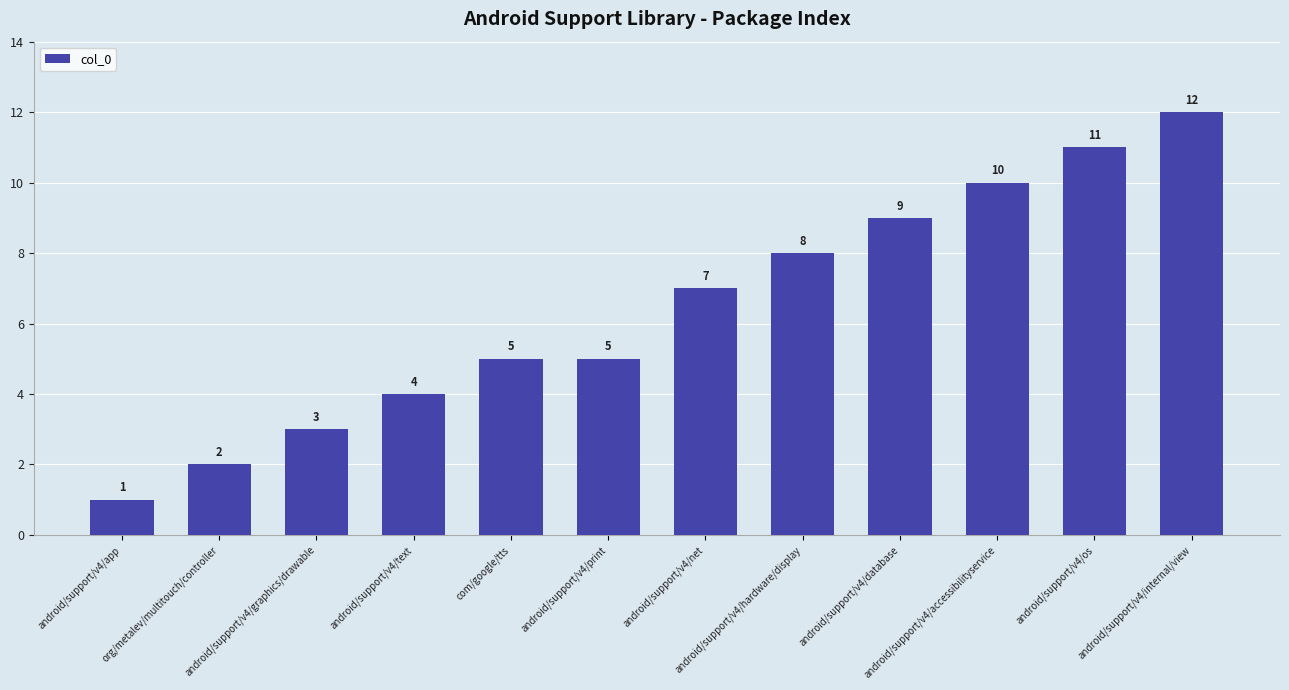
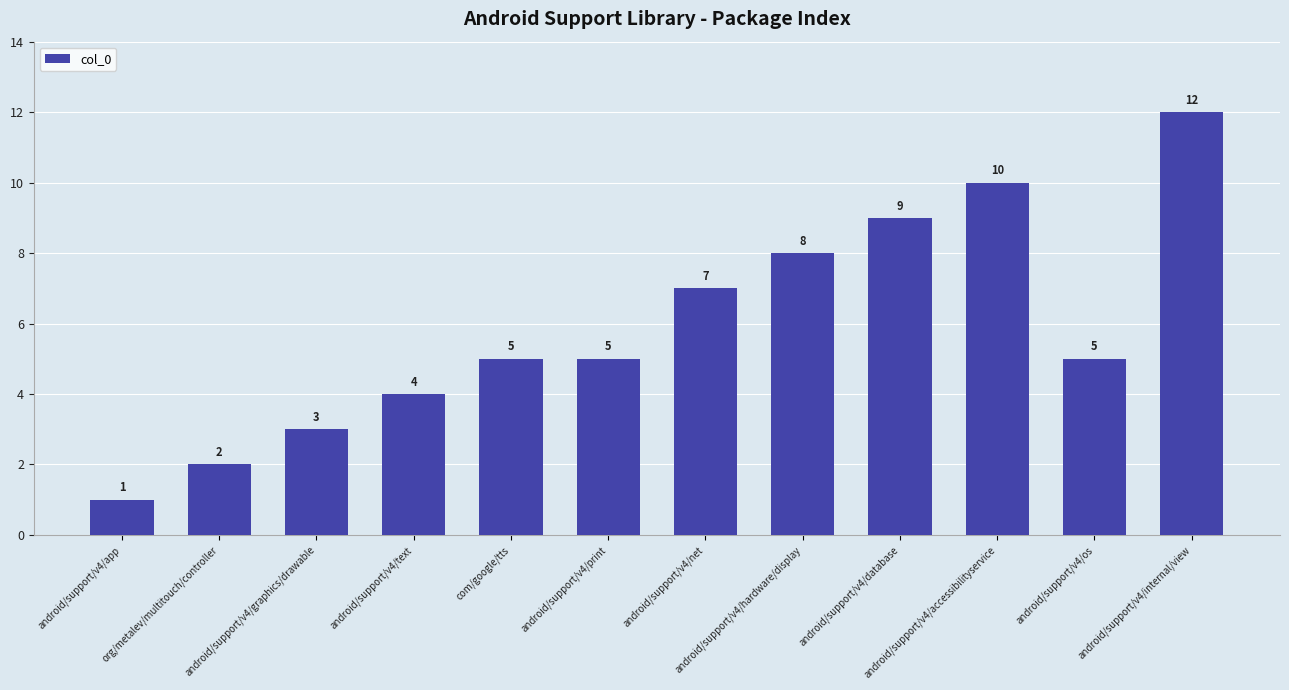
  {
    "android/support/v4/app": 1,
    "org/metalev/multitouch/controller": 2,
    "android/support/v4/graphics/drawable": 3,
    "android/support/v4/text": 4,
    "com/google/tts": 5,
    "android/support/v4/print": 5,
    "android/support/v4/net": 7,
    "android/support/v4/hardware/display": 8,
    "android/support/v4/database": 9,
    "android/support/v4/accessibilityservice": 10,
-   "android/support/v4/os": 11,
+   "android/support/v4/os": 5,
    "android/support/v4/internal/view": 12
  }
